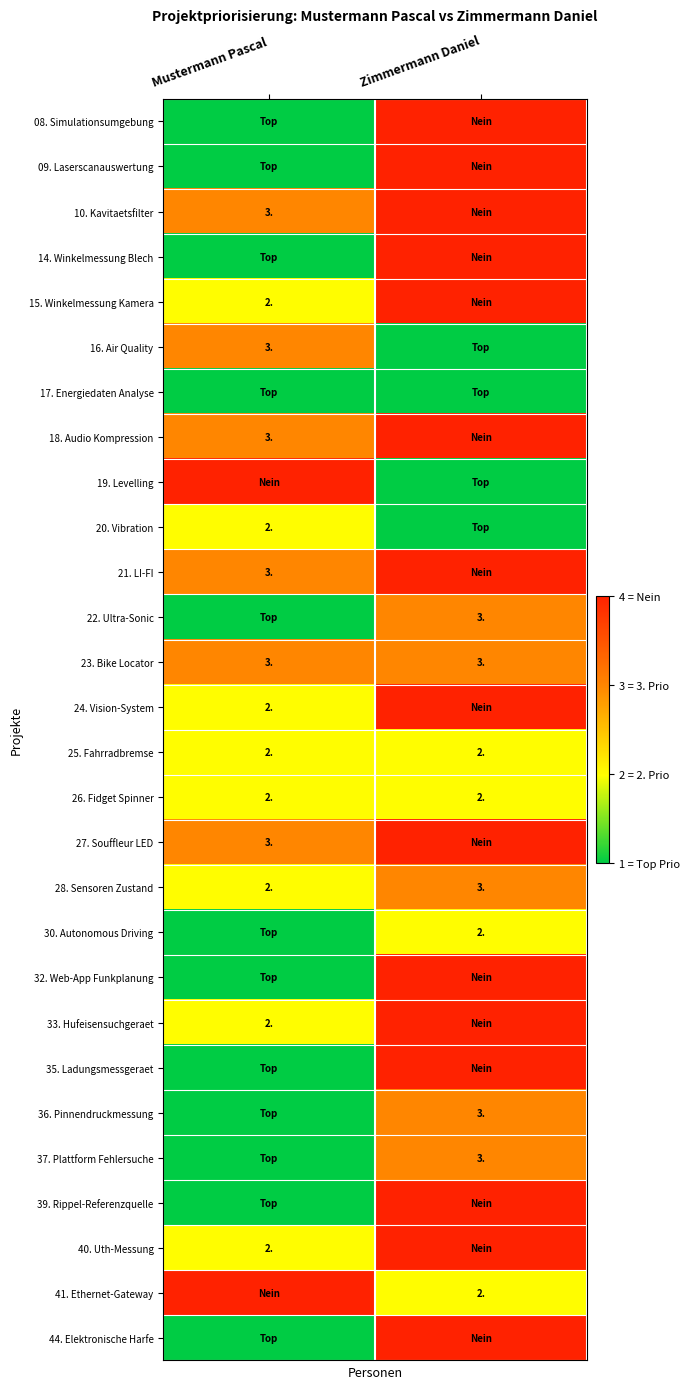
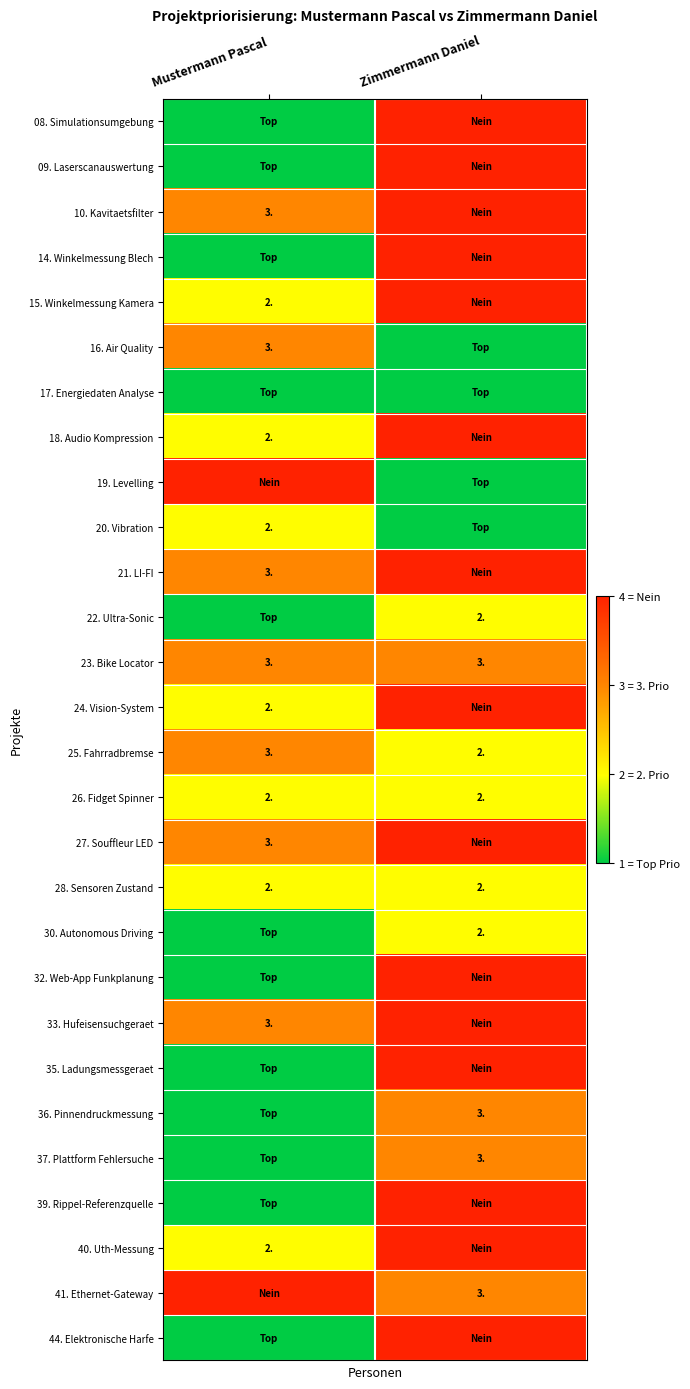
  {
    "10. Kavitaetsfilter": {
      "Mustermann Pascal": "3."
    },
    "15. Winkelmessung Kamera": {
      "Mustermann Pascal": "2."
    },
    "16. Air Quality": {
      "Mustermann Pascal": "3."
    },
    "18. Audio Kompression": {
-     "Mustermann Pascal": "3."
+     "Mustermann Pascal": "2."
    },
    "20. Vibration": {
      "Mustermann Pascal": "2."
    },
    "21. LI-FI": {
      "Mustermann Pascal": "3."
    },
    "22. Ultra-Sonic": {
-     "Zimmermann Daniel": "3."
+     "Zimmermann Daniel": "2."
    },
    "23. Bike Locator": {
      "Mustermann Pascal": "3.",
      "Zimmermann Daniel": "3."
    },
    "24. Vision-System": {
      "Mustermann Pascal": "2."
    },
    "25. Fahrradbremse": {
-     "Mustermann Pascal": "2.",
+     "Mustermann Pascal": "3.",
      "Zimmermann Daniel": "2."
    },
    "26. Fidget Spinner": {
      "Mustermann Pascal": "2.",
      "Zimmermann Daniel": "2."
    },
    "27. Souffleur LED": {
      "Mustermann Pascal": "3."
    },
    "28. Sensoren Zustand": {
      "Mustermann Pascal": "2.",
-     "Zimmermann Daniel": "3."
+     "Zimmermann Daniel": "2."
    },
    "30. Autonomous Driving": {
      "Zimmermann Daniel": "2."
    },
    "33. Hufeisensuchgeraet": {
-     "Mustermann Pascal": "2."
+     "Mustermann Pascal": "3."
    },
    "36. Pinnendruckmessung": {
      "Zimmermann Daniel": "3."
    },
    "37. Plattform Fehlersuche": {
      "Zimmermann Daniel": "3."
    },
    "40. Uth-Messung": {
      "Mustermann Pascal": "2."
    },
    "41. Ethernet-Gateway": {
-     "Zimmermann Daniel": "2."
+     "Zimmermann Daniel": "3."
    }
  }
